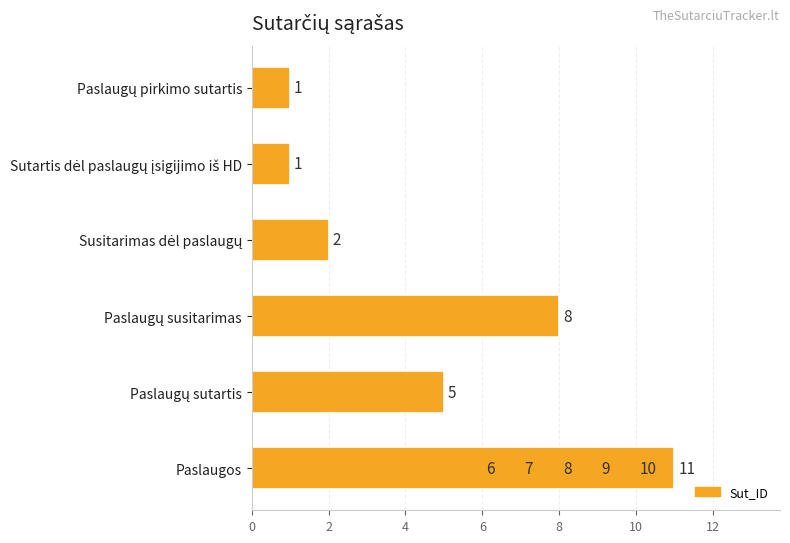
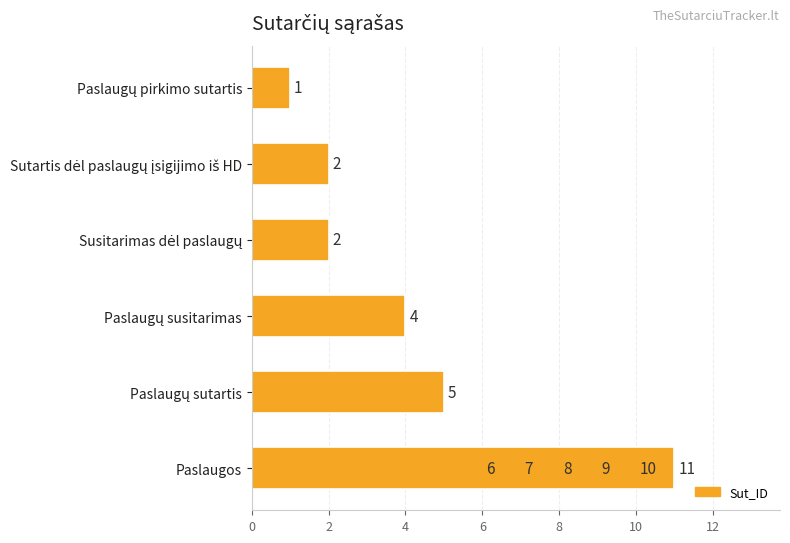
  {
    "Paslaugų pirkimo sutartis": 1,
-   "Sutartis dėl paslaugų įsigijimo iš HD": 1,
+   "Sutartis dėl paslaugų įsigijimo iš HD": 2,
    "Susitarimas dėl paslaugų": 2,
-   "Paslaugų susitarimas": 8,
+   "Paslaugų susitarimas": 4,
    "Paslaugų sutartis": 5
  }
